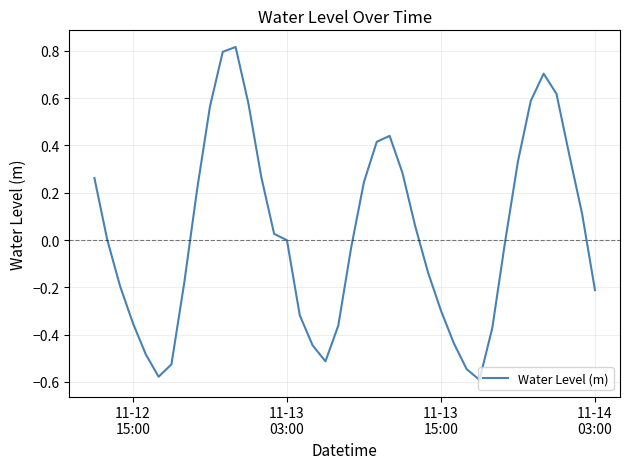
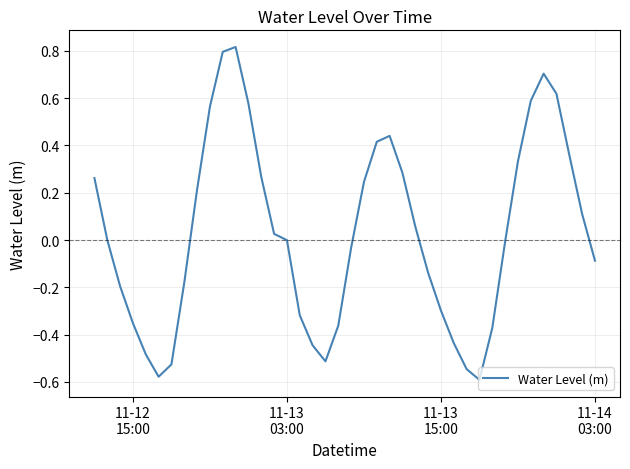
  {
    "11-12 15:00": -0.35,
    "11-13 03:00": 0.00,
    "11-13 15:00": -0.30,
-   "11-14 03:00": -0.21
+   "11-14 03:00": -0.09
  }
